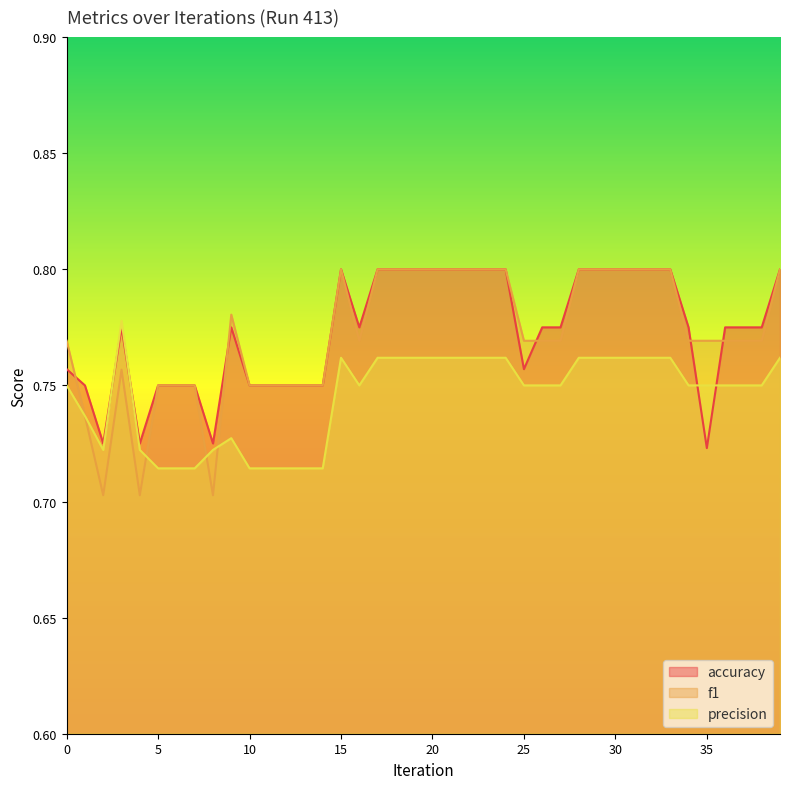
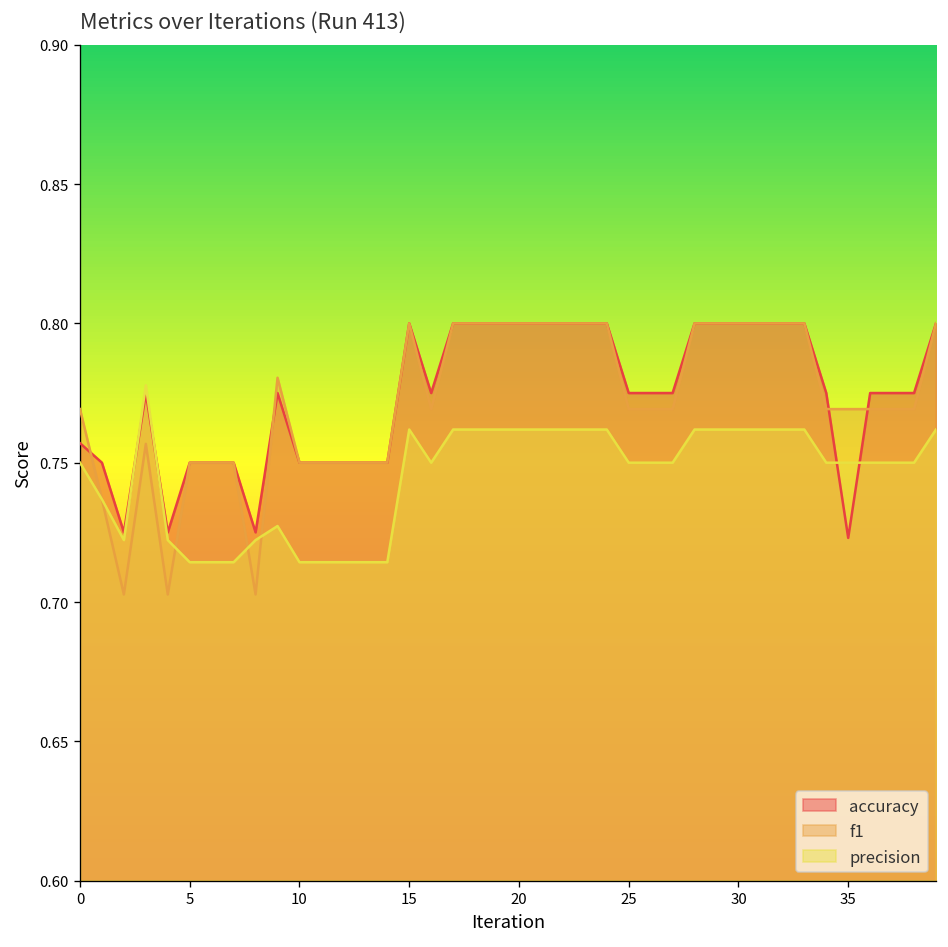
  {
    "accuracy": {
      "0": 0.757,
-     "25": 0.757,
+     "25": 0.775,
      "35": 0.723
    }
  }
